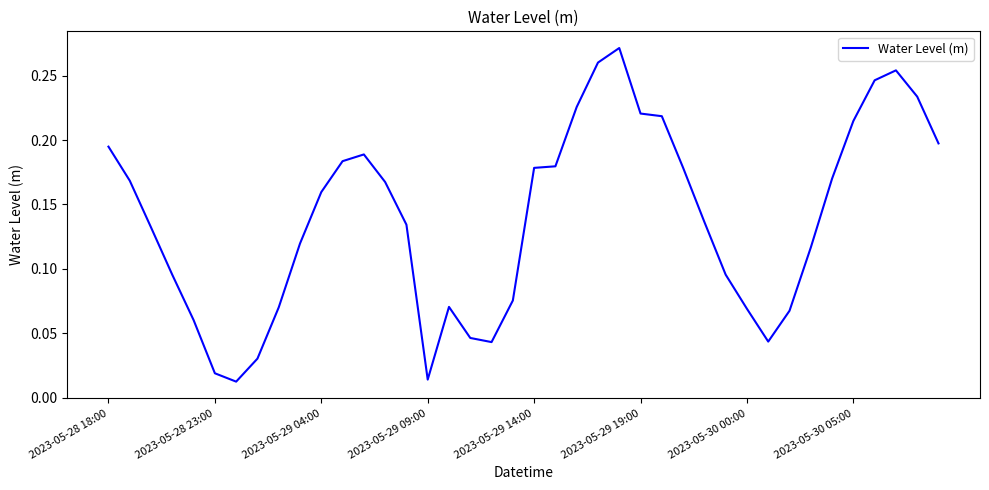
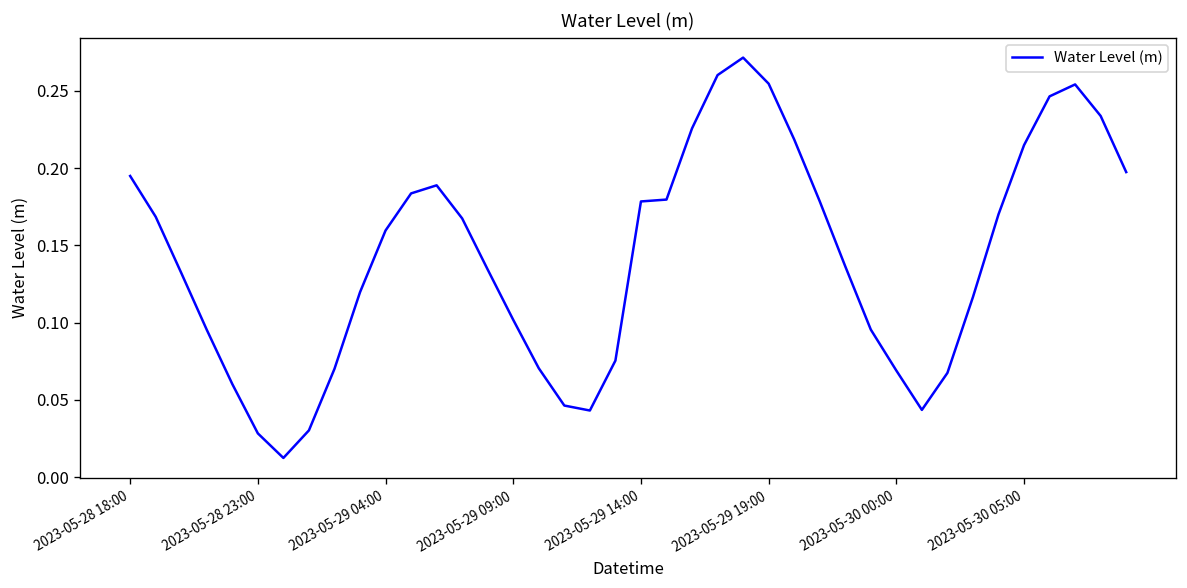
  {
    "2023-05-28 18:00": 0.195,
-   "2023-05-28 23:00": 0.019,
+   "2023-05-28 23:00": 0.028,
    "2023-05-29 04:00": 0.160,
-   "2023-05-29 09:00": 0.014,
+   "2023-05-29 09:00": 0.102,
    "2023-05-29 14:00": 0.178,
-   "2023-05-29 19:00": 0.221,
+   "2023-05-29 19:00": 0.255,
    "2023-05-30 00:00": 0.069,
    "2023-05-30 05:00": 0.215
  }
